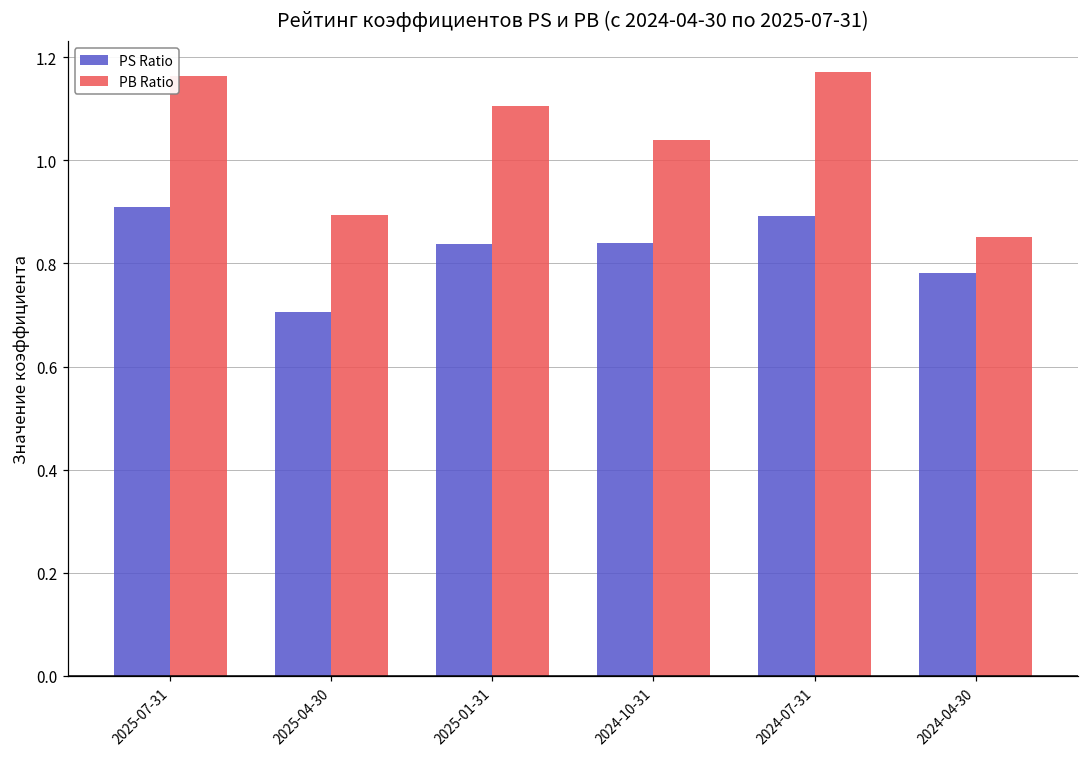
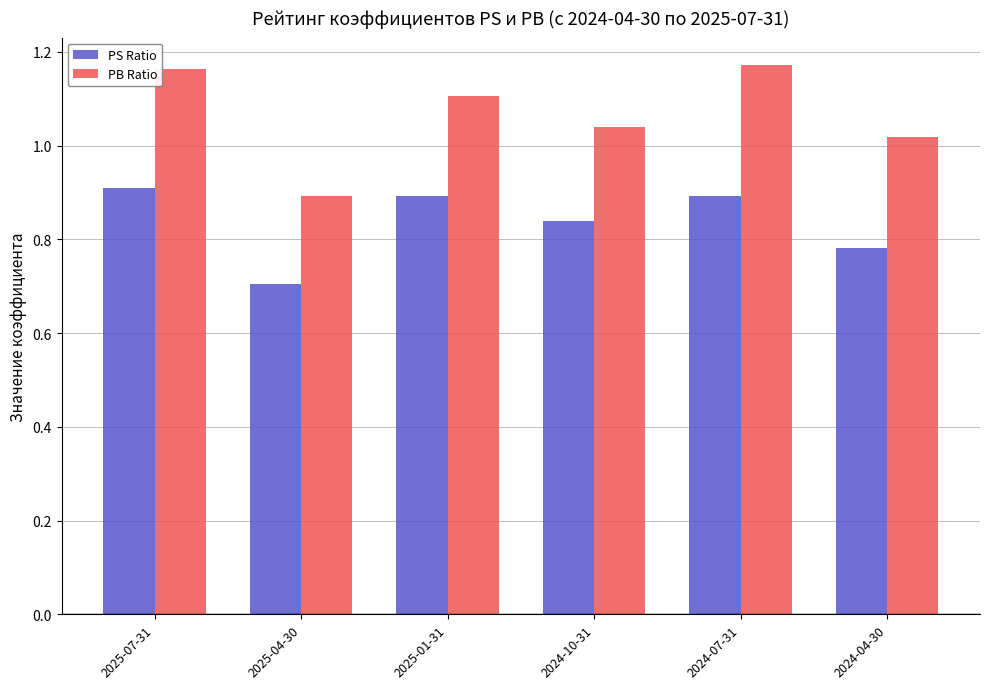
  {
    "PS Ratio": {
      "2025-07-31": 0.91,
      "2025-04-30": 0.71,
-     "2025-01-31": 0.84,
+     "2025-01-31": 0.89,
      "2024-10-31": 0.84,
      "2024-07-31": 0.89,
      "2024-04-30": 0.78
    },
    "PB Ratio": {
      "2025-07-31": 1.16,
      "2025-04-30": 0.89,
      "2025-01-31": 1.11,
      "2024-10-31": 1.04,
      "2024-07-31": 1.17,
-     "2024-04-30": 0.85
+     "2024-04-30": 1.02
    }
  }
